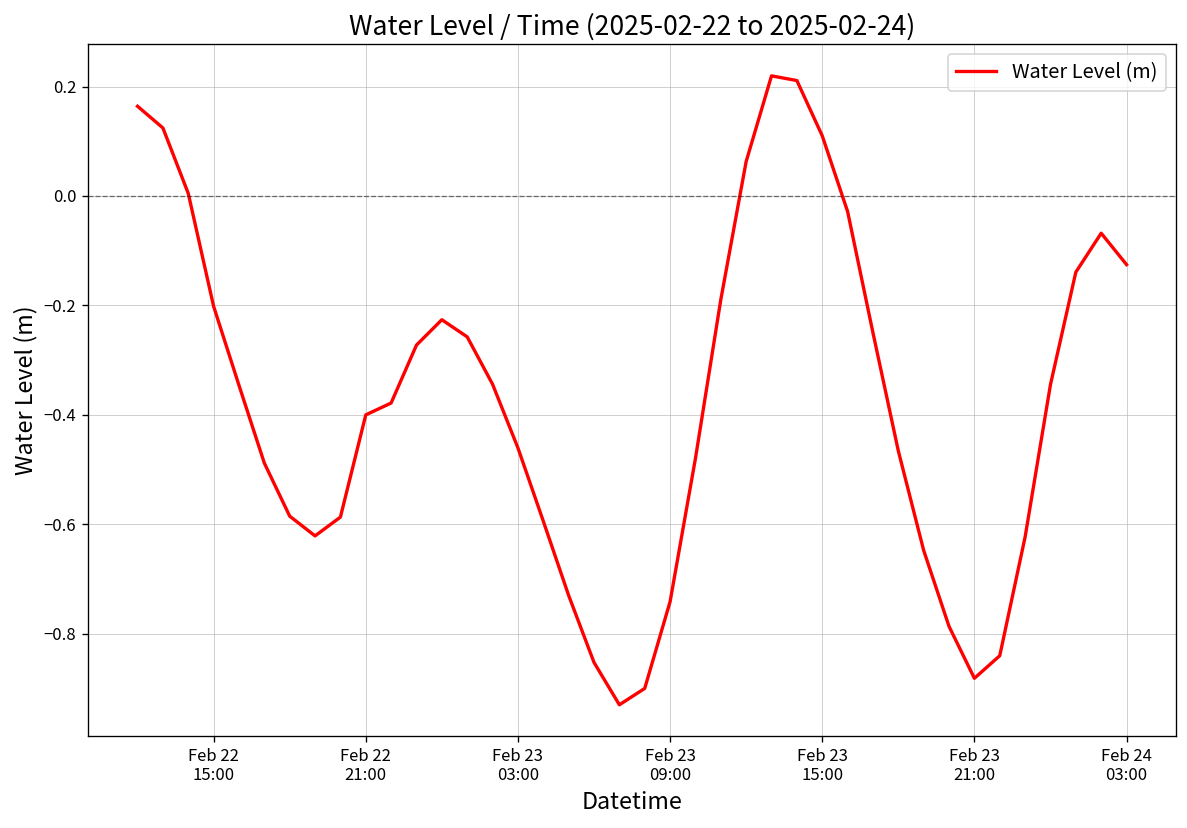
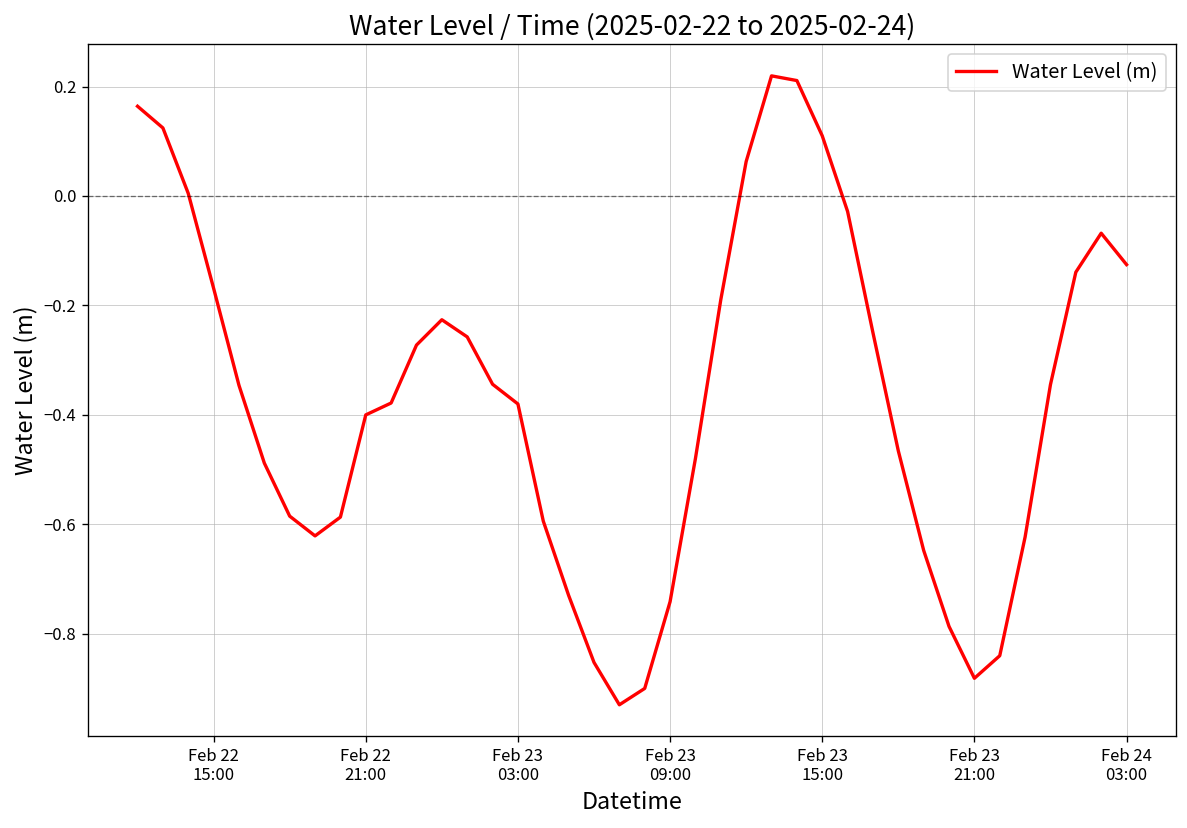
  {
-   "Feb 22 15:00": -0.20,
+   "Feb 22 15:00": -0.17,
    "Feb 22 21:00": -0.40,
-   "Feb 23 03:00": -0.46,
+   "Feb 23 03:00": -0.38,
    "Feb 23 09:00": -0.74,
    "Feb 23 15:00": 0.11,
    "Feb 23 21:00": -0.88,
    "Feb 24 03:00": -0.13
  }
